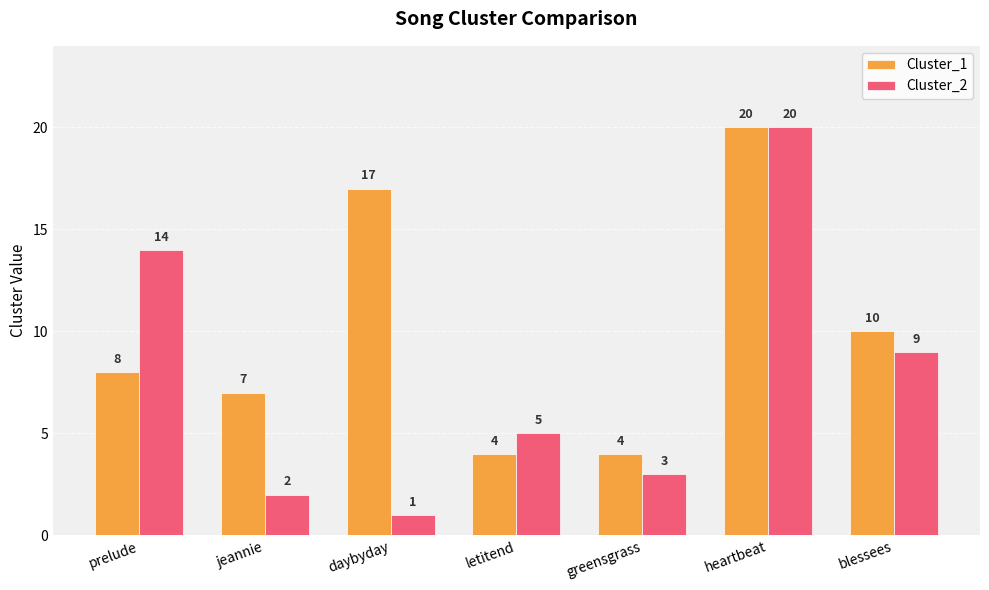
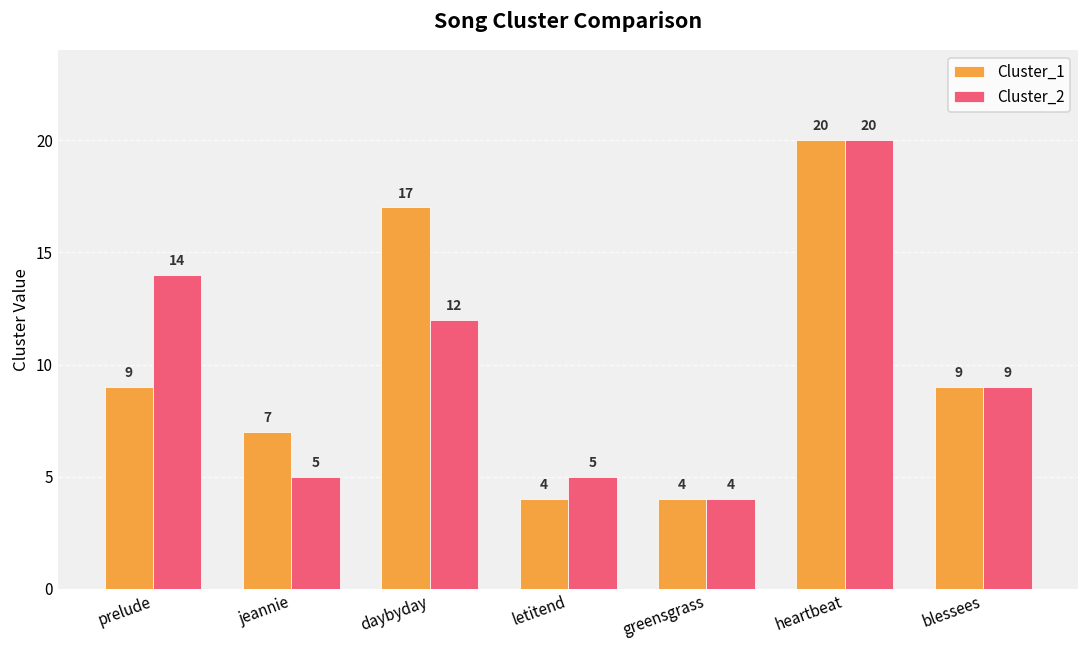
  {
    "Cluster_1": {
-     "prelude": 8,
+     "prelude": 9,
      "jeannie": 7,
      "daybyday": 17,
      "letitend": 4,
      "greensgrass": 4,
      "heartbeat": 20,
-     "blessees": 10
+     "blessees": 9
    },
    "Cluster_2": {
      "prelude": 14,
-     "jeannie": 2,
-     "daybyday": 1,
+     "jeannie": 5,
+     "daybyday": 12,
      "letitend": 5,
-     "greensgrass": 3,
+     "greensgrass": 4,
      "heartbeat": 20,
      "blessees": 9
    }
  }
